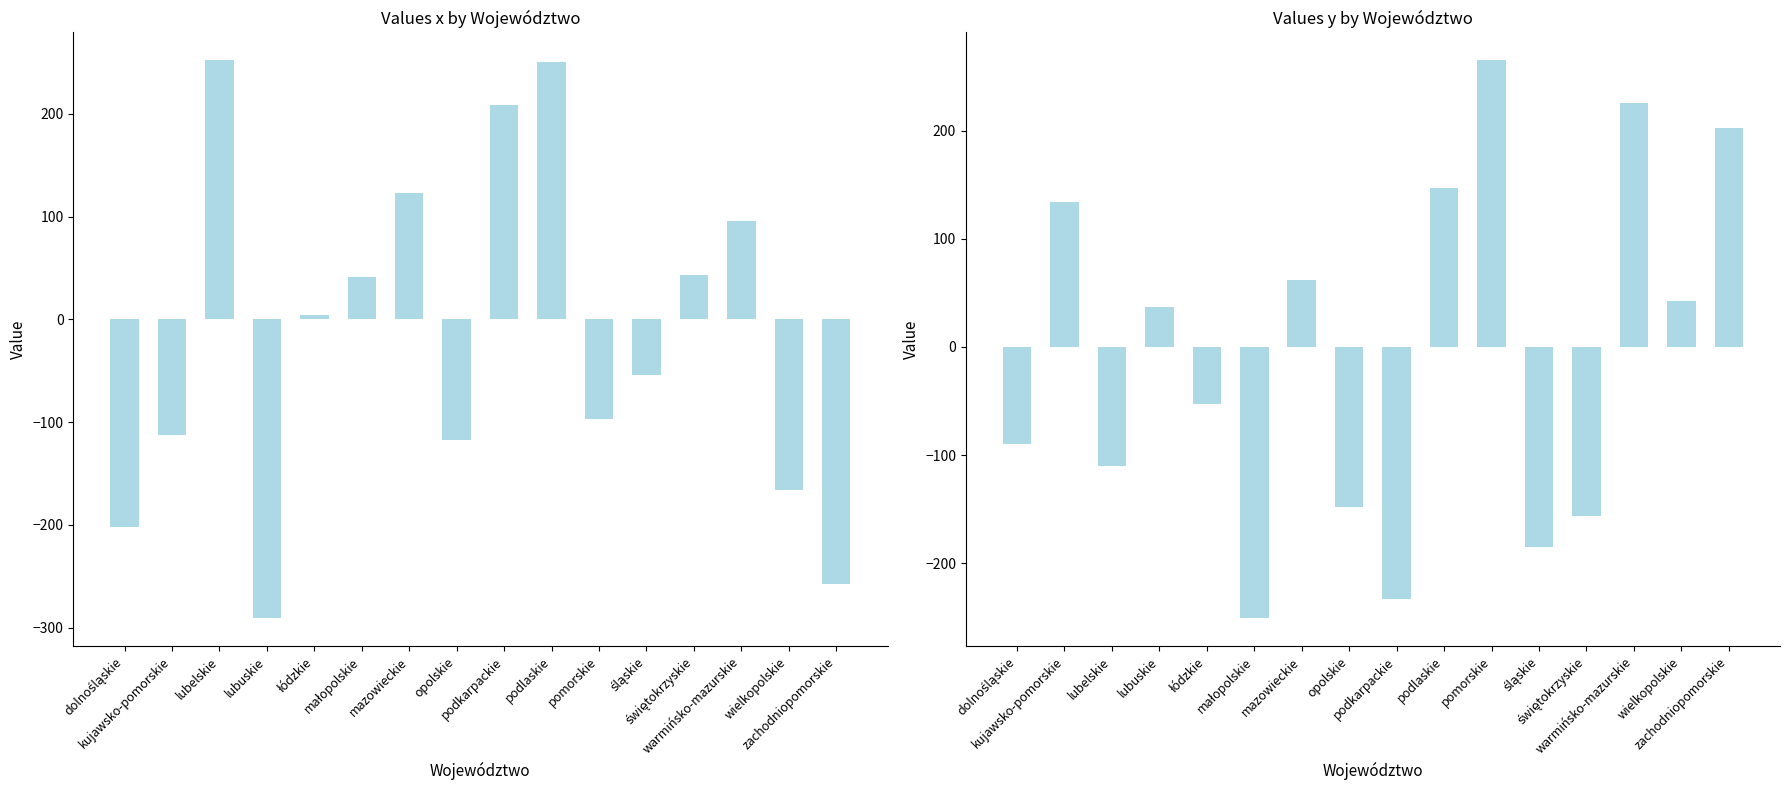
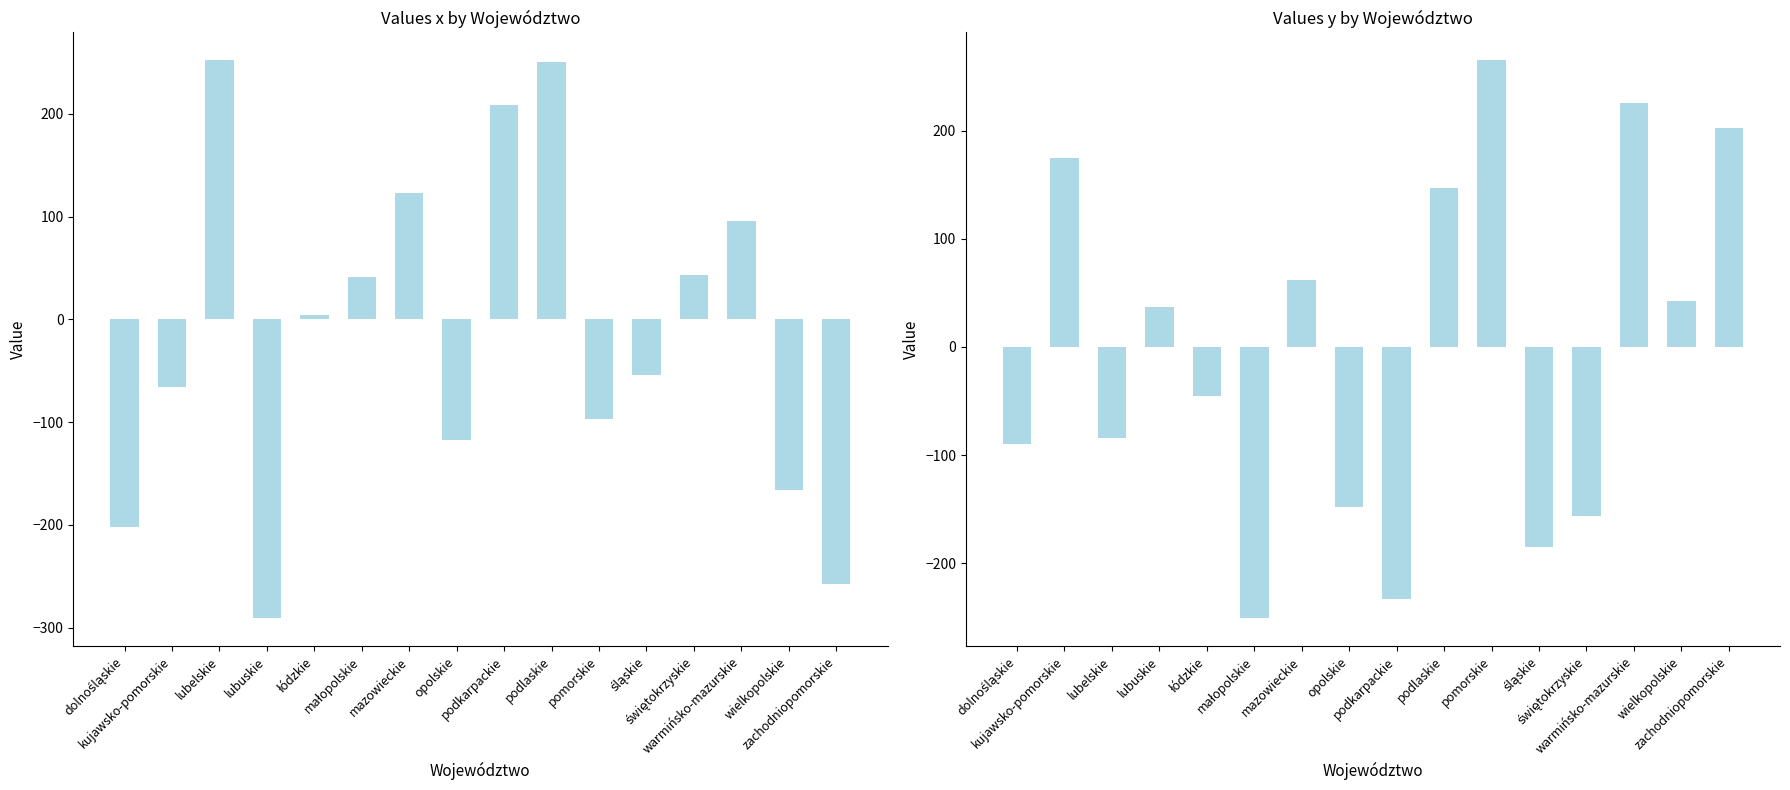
  {
    "Values x by Województwo": {
      "dolnośląskie": -202,
-     "kujawsko-pomorskie": -113,
+     "kujawsko-pomorskie": -66,
      "lubelskie": 252,
      "lubuskie": -291,
      "łódzkie": 4,
      "małopolskie": 41,
      "mazowieckie": 123,
      "opolskie": -117,
      "podkarpackie": 209,
      "podlaskie": 250,
      "pomorskie": -97,
      "śląskie": -54,
      "świętokrzyskie": 43,
      "warmińsko-mazurskie": 96,
      "wielkopolskie": -166,
      "zachodniopomorskie": -258
    },
    "Values y by Województwo": {
      "dolnośląskie": -90,
-     "kujawsko-pomorskie": 134,
-     "lubelskie": -110,
+     "kujawsko-pomorskie": 175,
+     "lubelskie": -84,
      "lubuskie": 37,
-     "łódzkie": -53,
+     "łódzkie": -45,
      "małopolskie": -251,
      "mazowieckie": 62,
      "opolskie": -148,
      "podkarpackie": -233,
      "podlaskie": 147,
      "pomorskie": 265,
      "śląskie": -185,
      "świętokrzyskie": -156,
      "warmińsko-mazurskie": 226,
      "wielkopolskie": 42,
      "zachodniopomorskie": 202
    }
  }
